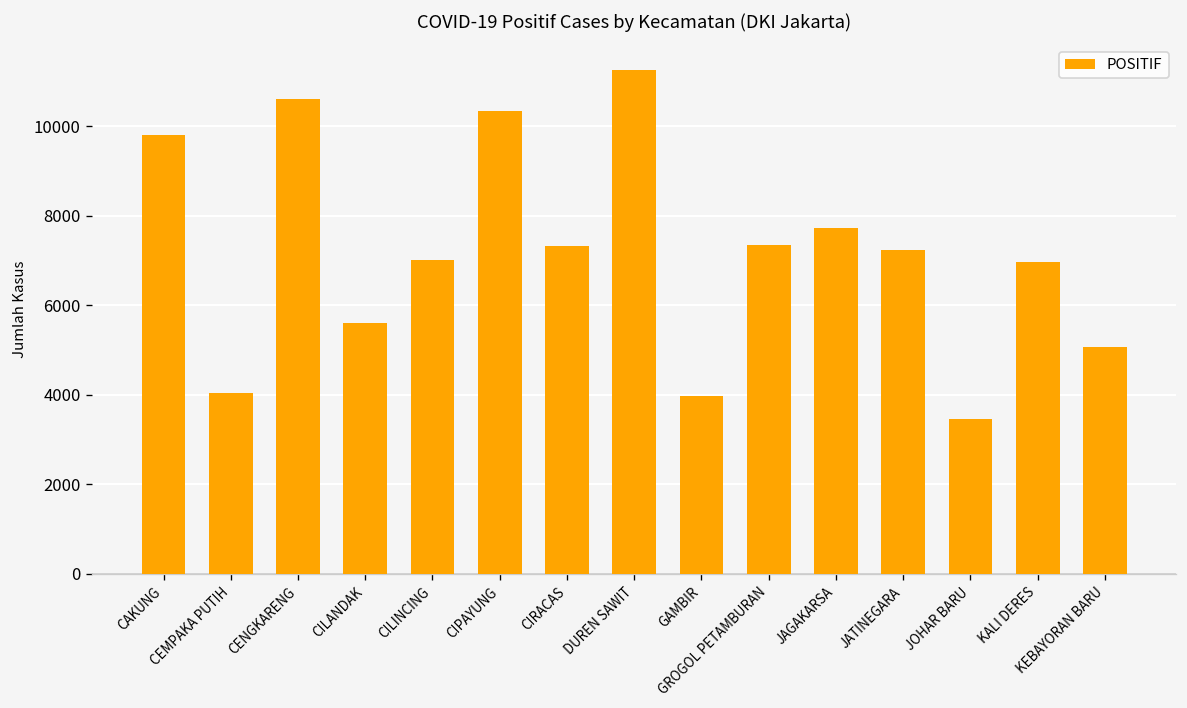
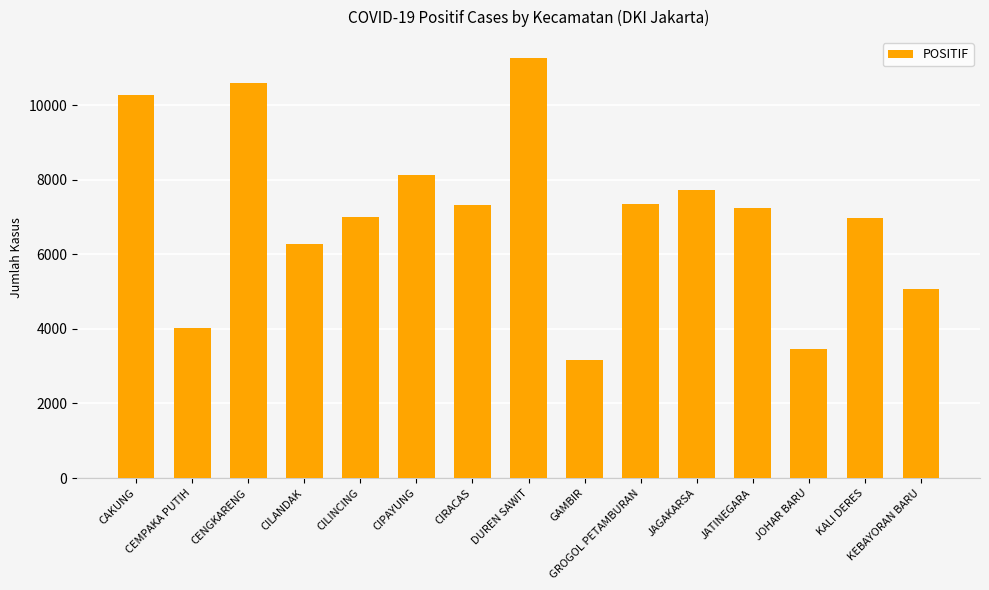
  {
-   "CAKUNG": 9800,
+   "CAKUNG": 10300,
    "CEMPAKA PUTIH": 4000,
    "CENGKARENG": 10600,
-   "CILANDAK": 5600,
+   "CILANDAK": 6300,
    "CILINCING": 7000,
-   "CIPAYUNG": 10300,
+   "CIPAYUNG": 8100,
    "CIRACAS": 7300,
    "DUREN SAWIT": 11300,
-   "GAMBIR": 4000,
+   "GAMBIR": 3200,
    "GROGOL PETAMBURAN": 7300,
    "JAGAKARSA": 7700,
    "JATINEGARA": 7200,
    "JOHAR BARU": 3500,
    "KALI DERES": 7000,
    "KEBAYORAN BARU": 5100
  }
